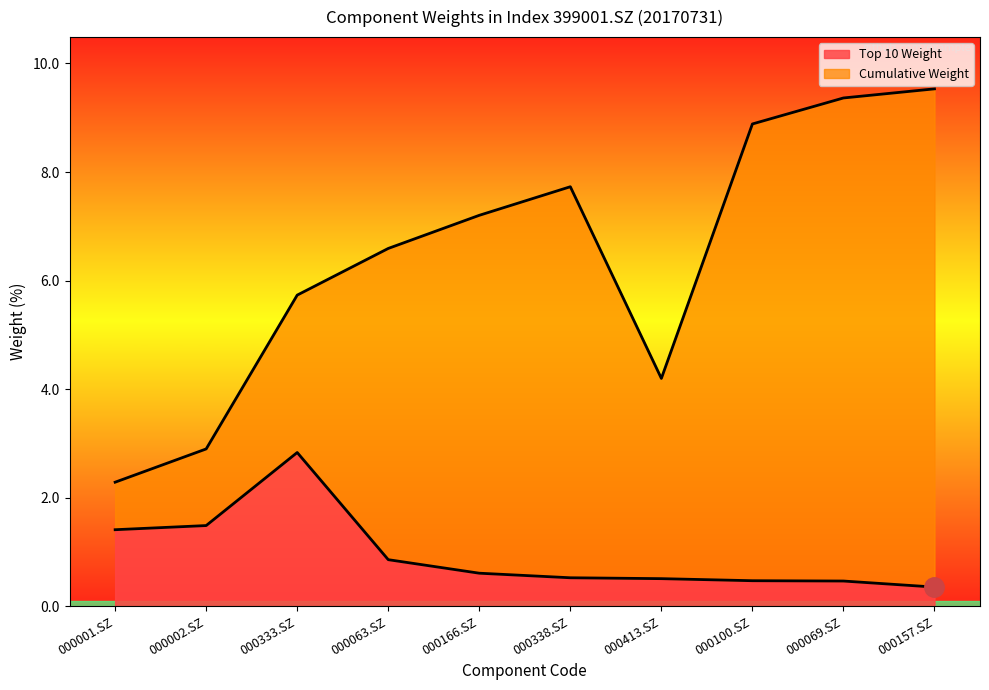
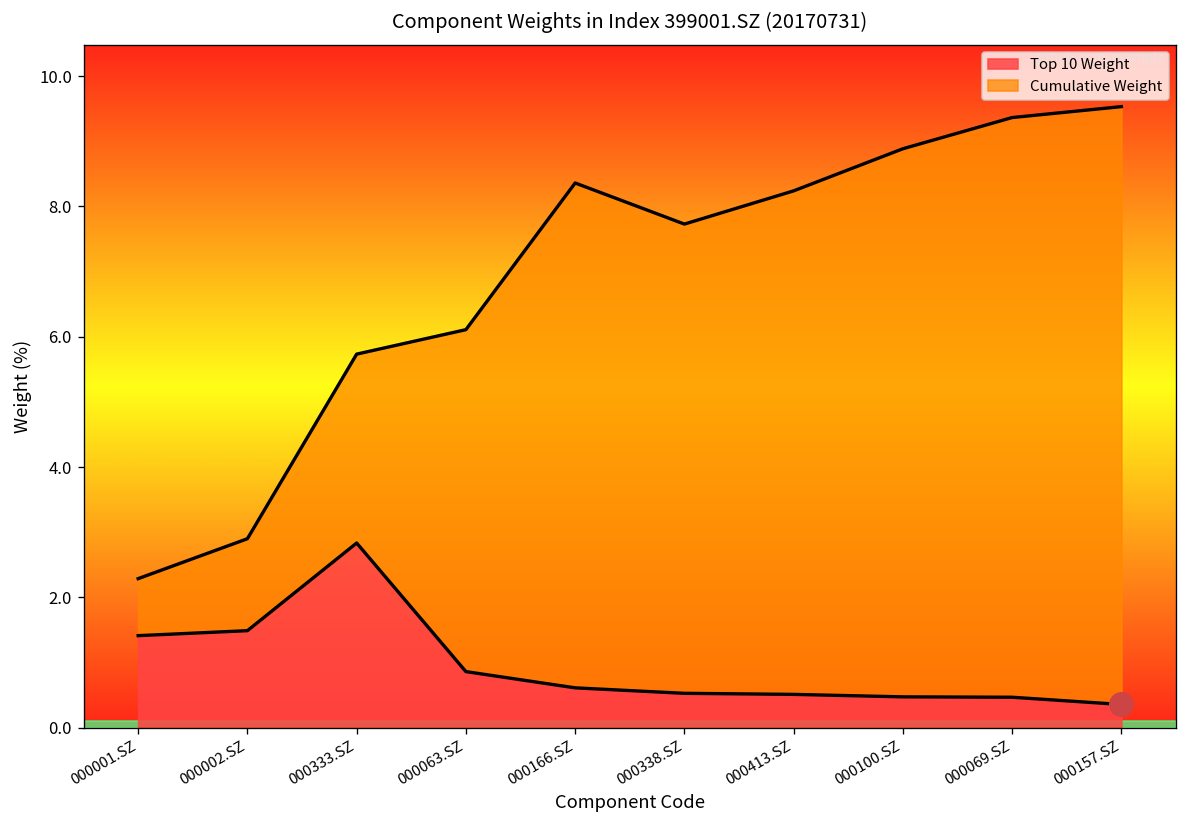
  {
    "Cumulative Weight": {
      "000001.SZ": 2.3,
      "000002.SZ": 2.9,
      "000333.SZ": 5.7,
-     "000063.SZ": 6.6,
-     "000166.SZ": 7.2,
+     "000063.SZ": 6.1,
+     "000166.SZ": 8.4,
      "000338.SZ": 7.7,
-     "000413.SZ": 4.2,
+     "000413.SZ": 8.2,
      "000100.SZ": 8.9,
      "000069.SZ": 9.4,
      "000157.SZ": 9.5
    }
  }
